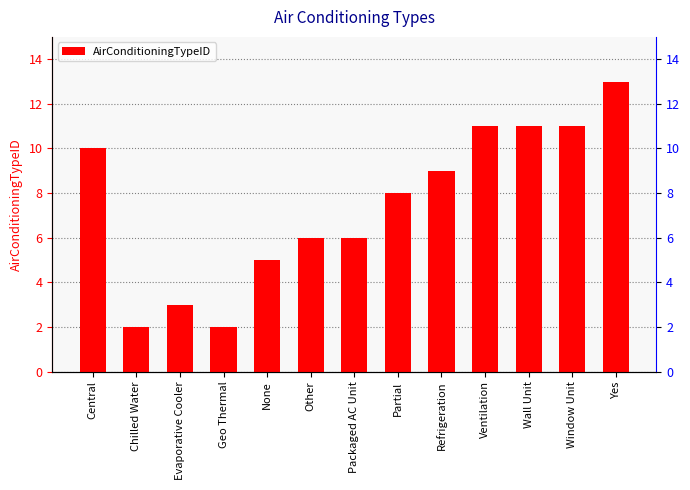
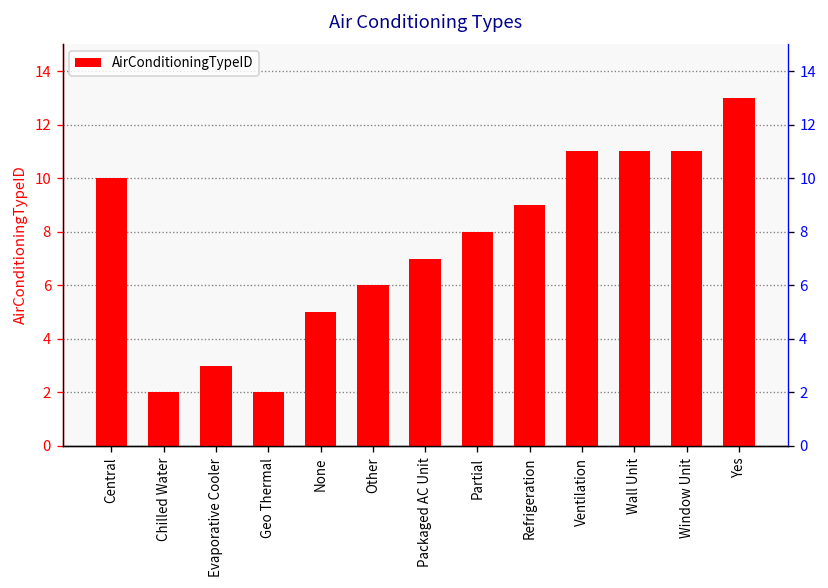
  {
    "Central": 10,
    "Chilled Water": 2,
    "Evaporative Cooler": 3,
    "Geo Thermal": 2,
    "None": 5,
    "Other": 6,
-   "Packaged AC Unit": 6,
+   "Packaged AC Unit": 7,
    "Partial": 8,
    "Refrigeration": 9,
    "Ventilation": 11,
    "Wall Unit": 11,
    "Window Unit": 11,
    "Yes": 13
  }
